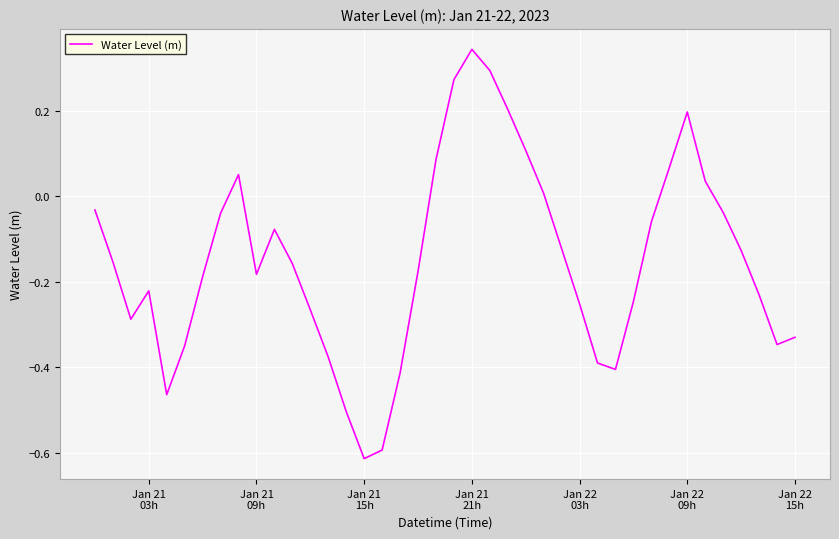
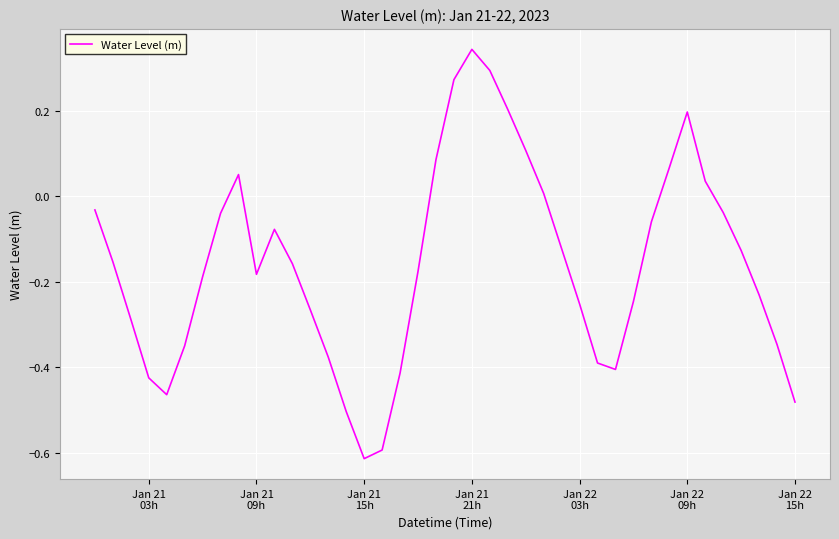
  {
-   "Jan 21 03h": -0.22,
+   "Jan 21 03h": -0.42,
    "Jan 21 09h": -0.18,
    "Jan 21 15h": -0.61,
    "Jan 21 21h": 0.34,
    "Jan 22 03h": -0.25,
    "Jan 22 09h": 0.20,
-   "Jan 22 15h": -0.33
+   "Jan 22 15h": -0.48
  }
